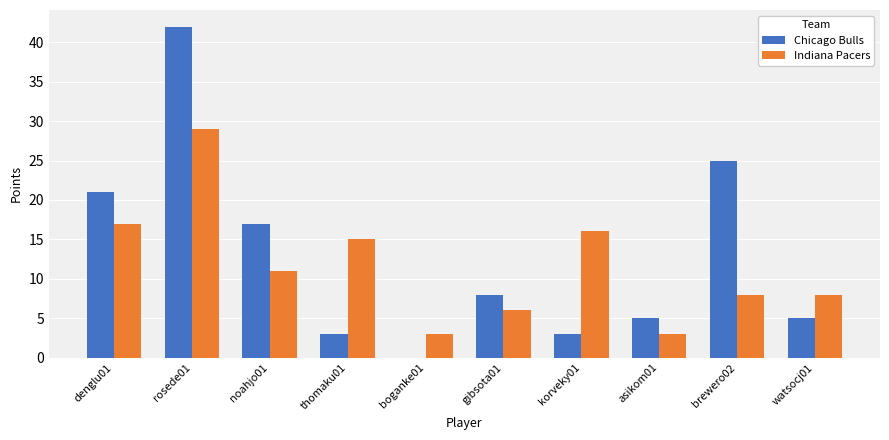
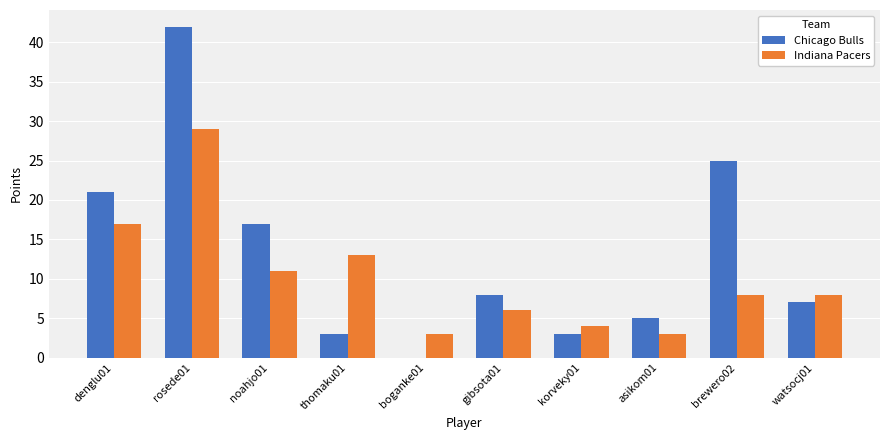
  {
    "Chicago Bulls": {
      "denglu01": 21,
      "rosede01": 42,
      "noahjo01": 17,
      "thomaku01": 3,
      "boganke01": 0,
      "gibsota01": 8,
      "korveky01": 3,
      "asikom01": 5,
      "brewero02": 25,
-     "watsocj01": 5
+     "watsocj01": 7
    },
    "Indiana Pacers": {
      "denglu01": 17,
      "rosede01": 29,
      "noahjo01": 11,
-     "thomaku01": 15,
+     "thomaku01": 13,
      "boganke01": 3,
      "gibsota01": 6,
-     "korveky01": 16,
+     "korveky01": 4,
      "asikom01": 3,
      "brewero02": 8,
      "watsocj01": 8
    }
  }
